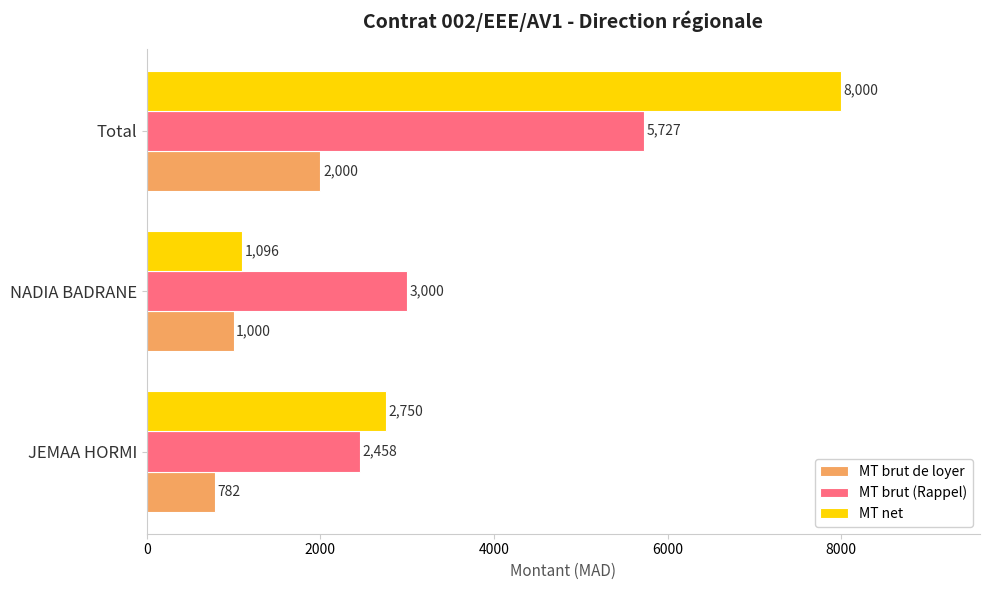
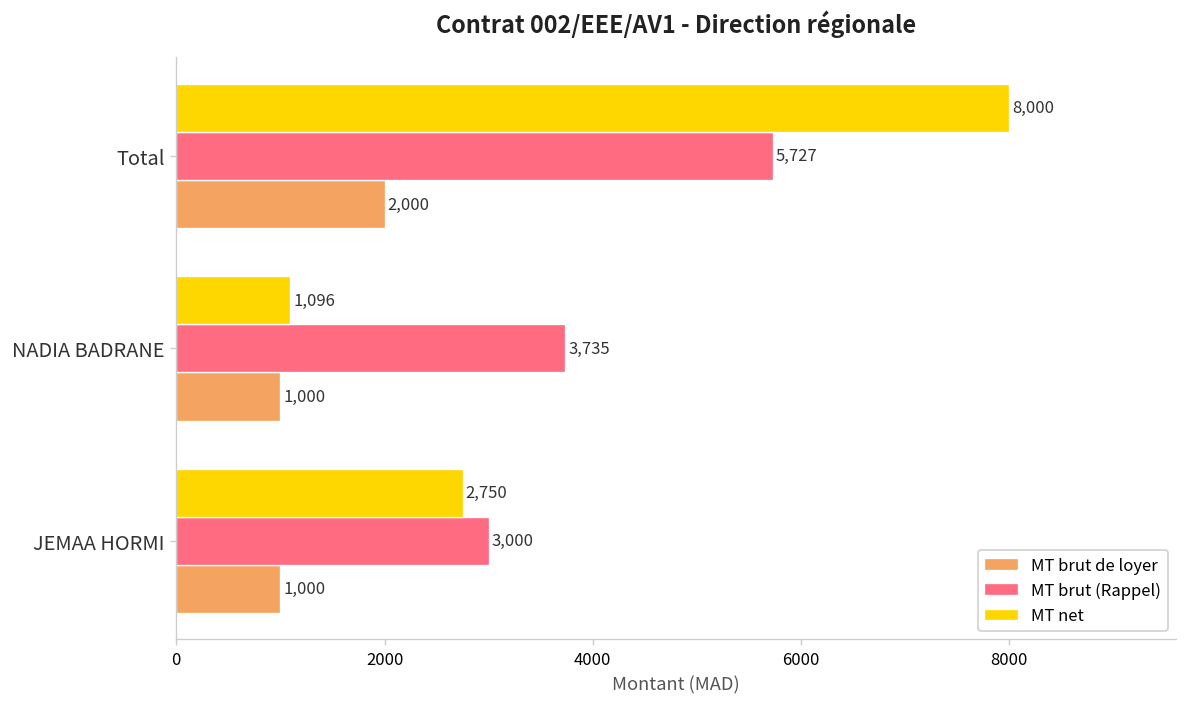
  {
    "MT brut de loyer": {
      "Total": "2,000",
      "NADIA BADRANE": "1,000",
-     "JEMAA HORMI": "782"
+     "JEMAA HORMI": "1,000"
    },
    "MT brut (Rappel)": {
      "Total": "5,727",
-     "NADIA BADRANE": "3,000",
-     "JEMAA HORMI": "2,458"
+     "NADIA BADRANE": "3,735",
+     "JEMAA HORMI": "3,000"
    },
    "MT net": {
      "Total": "8,000",
      "NADIA BADRANE": "1,096",
      "JEMAA HORMI": "2,750"
    }
  }
